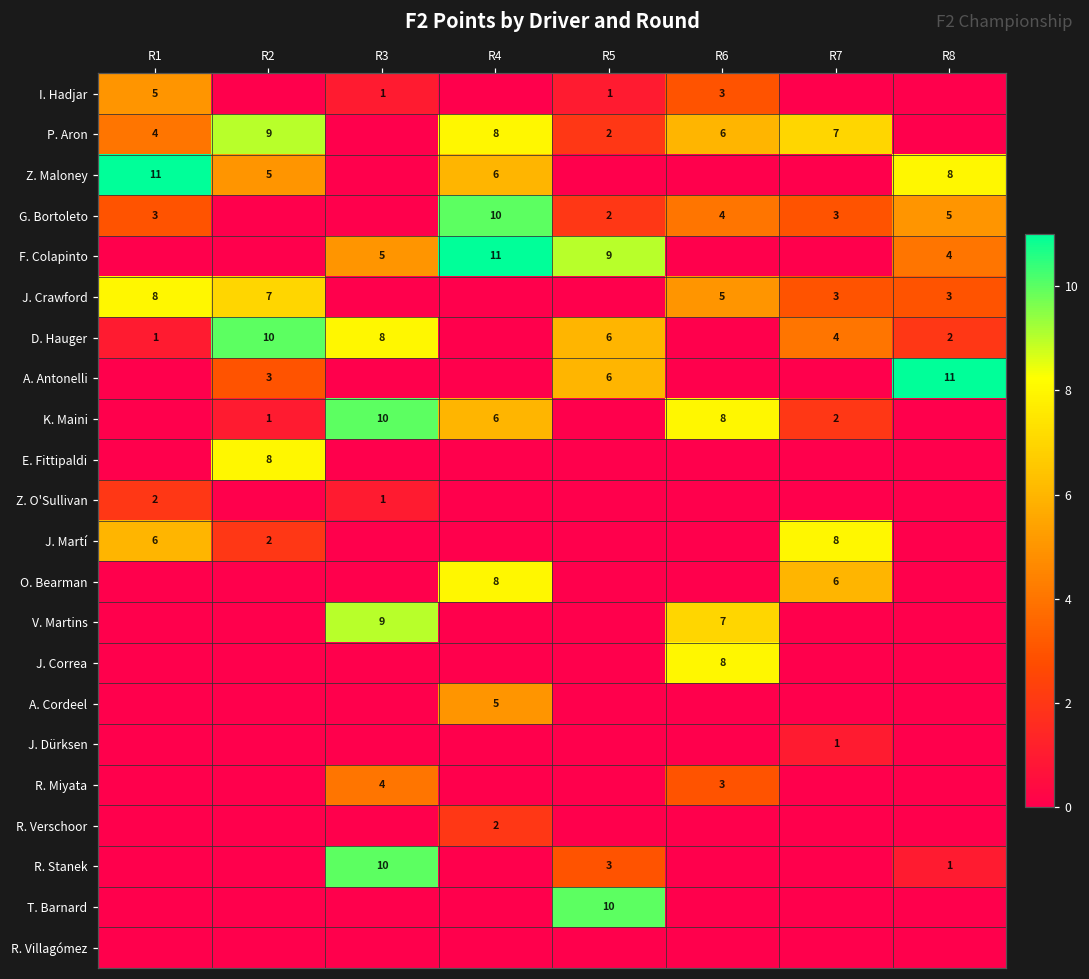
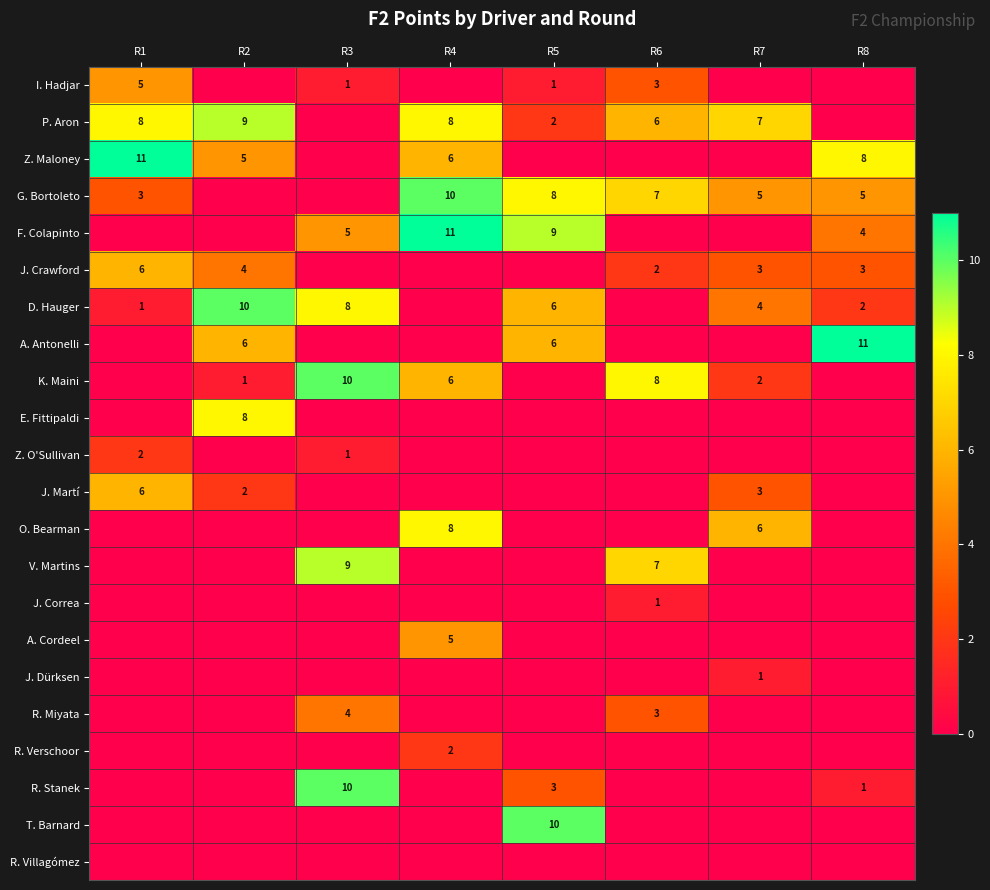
  {
    "I. Hadjar": {
      "R1": 5,
      "R3": 1,
      "R5": 1,
      "R6": 3
    },
    "P. Aron": {
-     "R1": 4,
+     "R1": 8,
      "R2": 9,
      "R4": 8,
      "R5": 2,
      "R6": 6,
      "R7": 7
    },
    "Z. Maloney": {
      "R1": 11,
      "R2": 5,
      "R4": 6,
      "R8": 8
    },
    "G. Bortoleto": {
      "R1": 3,
      "R4": 10,
-     "R5": 2,
-     "R6": 4,
-     "R7": 3,
+     "R5": 8,
+     "R6": 7,
+     "R7": 5,
      "R8": 5
    },
    "F. Colapinto": {
      "R3": 5,
      "R4": 11,
      "R5": 9,
      "R8": 4
    },
    "J. Crawford": {
-     "R1": 8,
-     "R2": 7,
-     "R6": 5,
+     "R1": 6,
+     "R2": 4,
+     "R6": 2,
      "R7": 3,
      "R8": 3
    },
    "D. Hauger": {
      "R1": 1,
      "R2": 10,
      "R3": 8,
      "R5": 6,
      "R7": 4,
      "R8": 2
    },
    "A. Antonelli": {
-     "R2": 3,
+     "R2": 6,
      "R5": 6,
      "R8": 11
    },
    "K. Maini": {
      "R2": 1,
      "R3": 10,
      "R4": 6,
      "R6": 8,
      "R7": 2
    },
    "E. Fittipaldi": {
      "R2": 8
    },
    "Z. O'Sullivan": {
      "R1": 2,
      "R3": 1
    },
    "J. Martí": {
      "R1": 6,
      "R2": 2,
-     "R7": 8
+     "R7": 3
    },
    "O. Bearman": {
      "R4": 8,
      "R7": 6
    },
    "V. Martins": {
      "R3": 9,
      "R6": 7
    },
    "J. Correa": {
-     "R6": 8
+     "R6": 1
    },
    "A. Cordeel": {
      "R4": 5
    },
    "J. Dürksen": {
      "R7": 1
    },
    "R. Miyata": {
      "R3": 4,
      "R6": 3
    },
    "R. Verschoor": {
      "R4": 2
    },
    "R. Stanek": {
      "R3": 10,
      "R5": 3,
      "R8": 1
    },
    "T. Barnard": {
      "R5": 10
    }
  }
